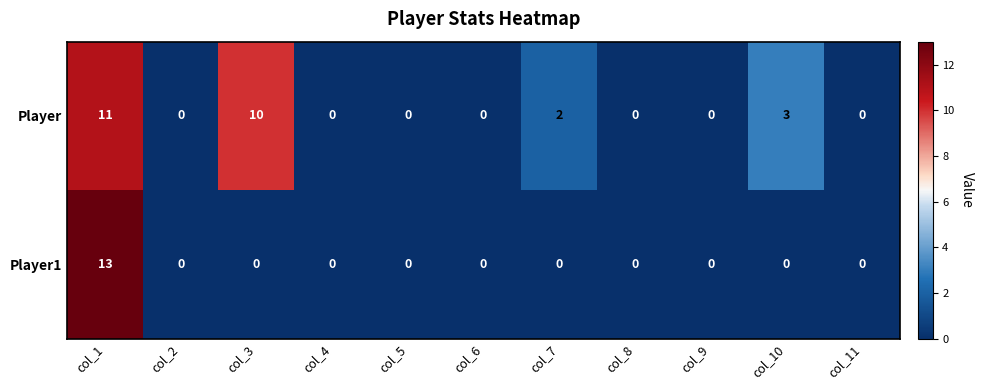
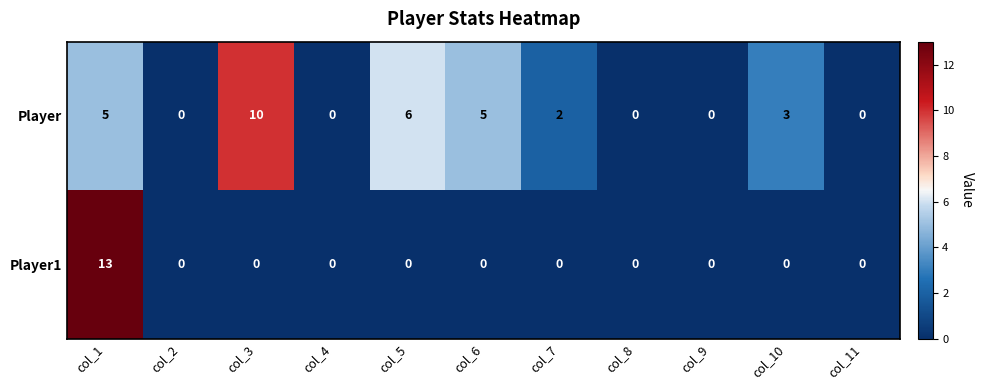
  {
    "Player": {
-     "col_1": 11,
+     "col_1": 5,
      "col_2": 0,
      "col_3": 10,
      "col_4": 0,
-     "col_5": 0,
-     "col_6": 0,
+     "col_5": 6,
+     "col_6": 5,
      "col_7": 2,
      "col_8": 0,
      "col_9": 0,
      "col_10": 3,
      "col_11": 0
    },
    "Player1": {
      "col_1": 13,
      "col_2": 0,
      "col_3": 0,
      "col_4": 0,
      "col_5": 0,
      "col_6": 0,
      "col_7": 0,
      "col_8": 0,
      "col_9": 0,
      "col_10": 0,
      "col_11": 0
    }
  }
